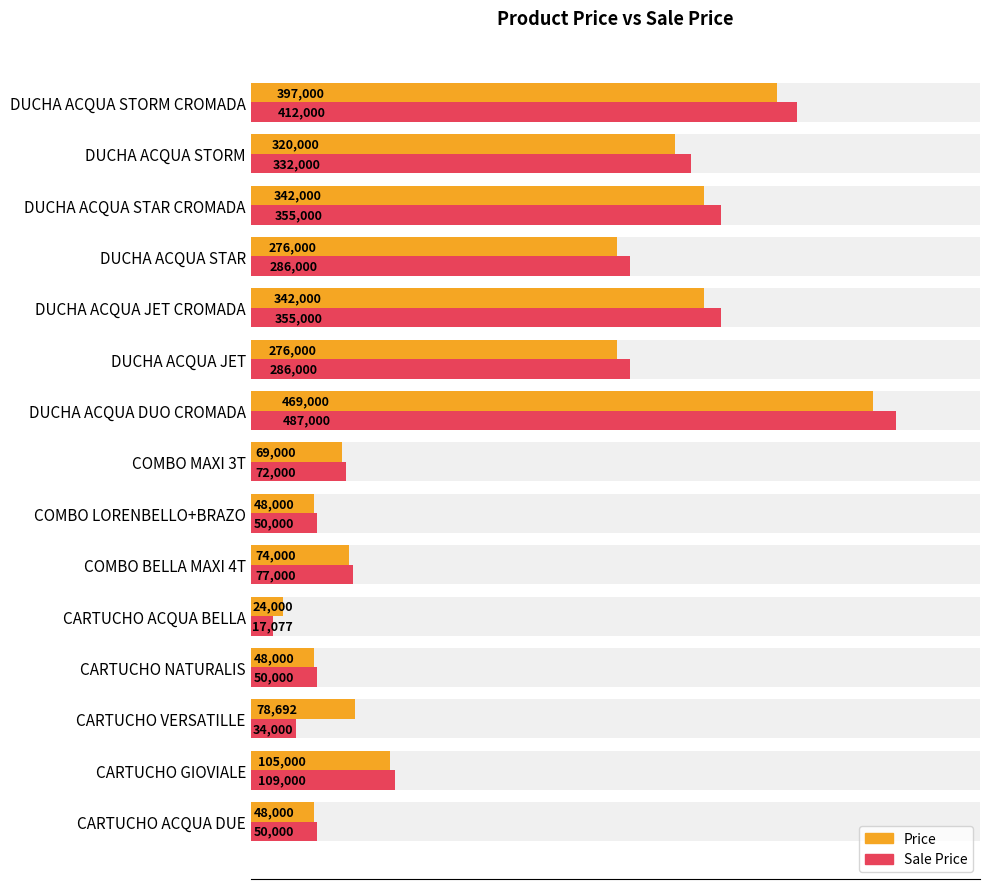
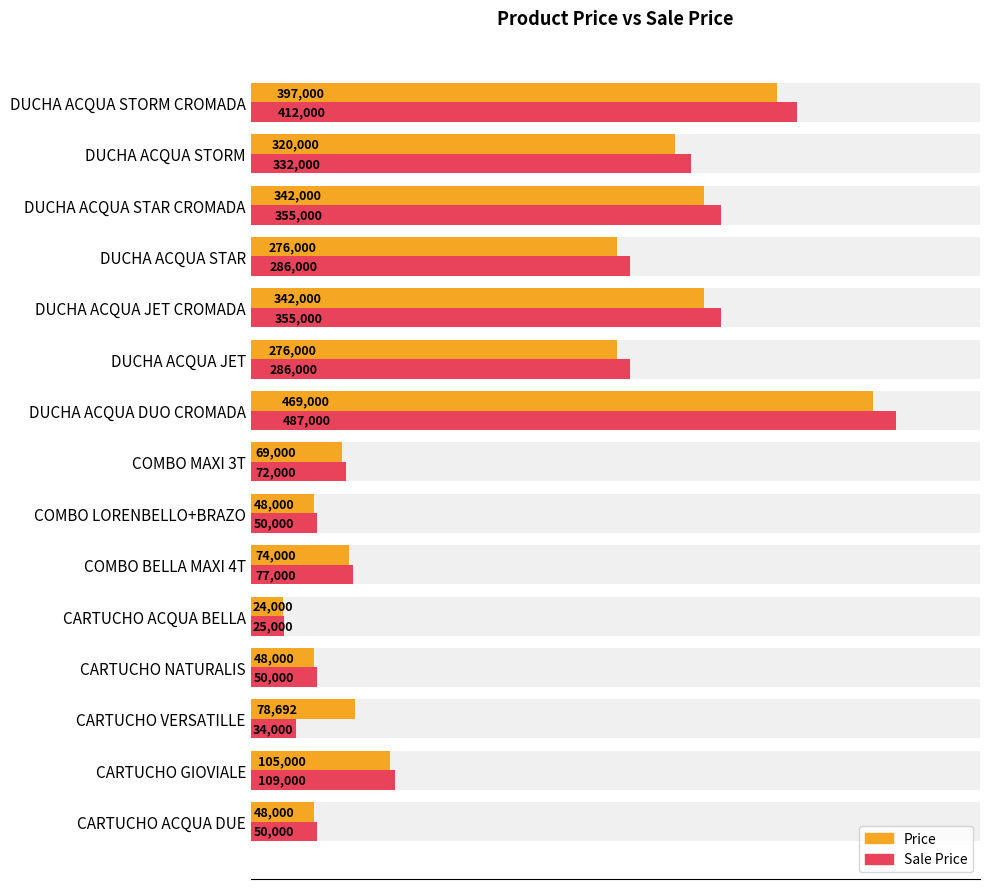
  {
    "Sale Price": {
-     "CARTUCHO ACQUA BELLA": "17,077"
+     "CARTUCHO ACQUA BELLA": "25,000"
    }
  }
